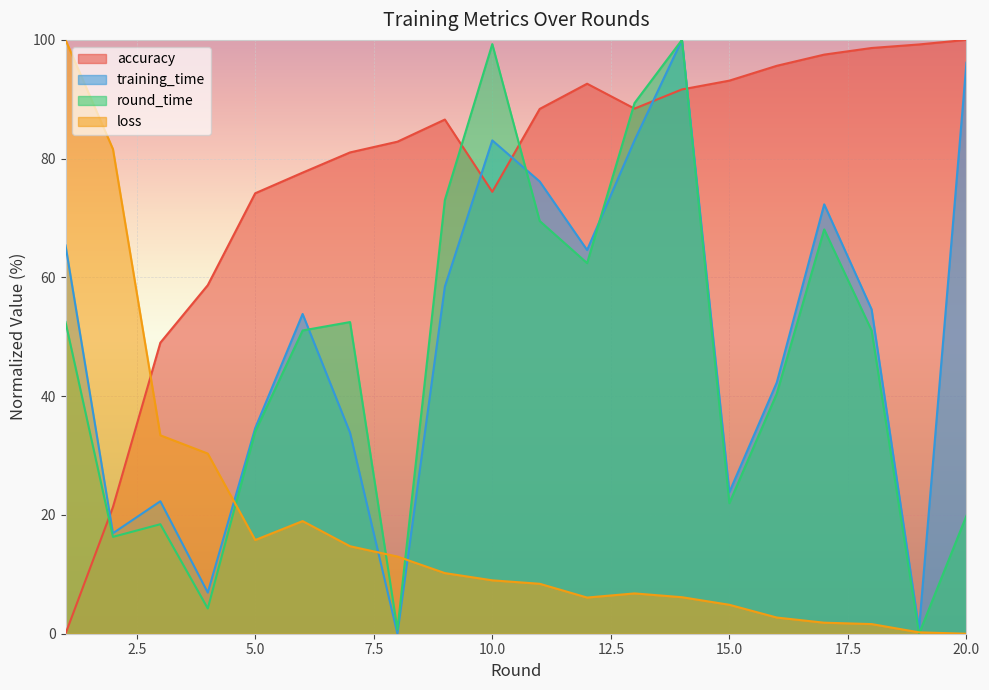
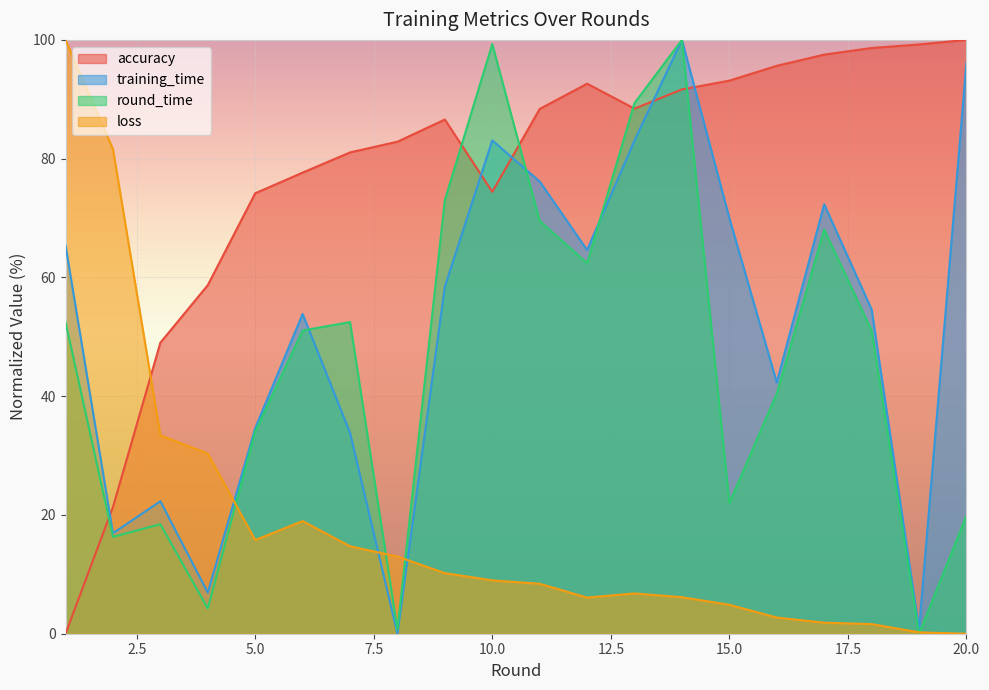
  {
    "accuracy": {
      "5.0": 74,
      "10.0": 74,
      "15.0": 93,
      "20.0": 100
    },
    "training_time": {
      "5.0": 35,
      "10.0": 83,
-     "15.0": 24,
+     "15.0": 70,
      "20.0": 96
    },
    "round_time": {
      "5.0": 34,
      "10.0": 99,
      "15.0": 22,
      "20.0": 20
    },
    "loss": {
      "5.0": 16,
      "10.0": 9,
      "15.0": 5,
      "20.0": 0
    }
  }
